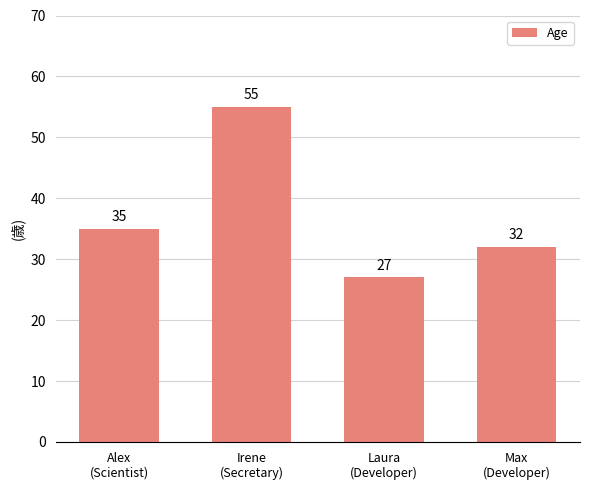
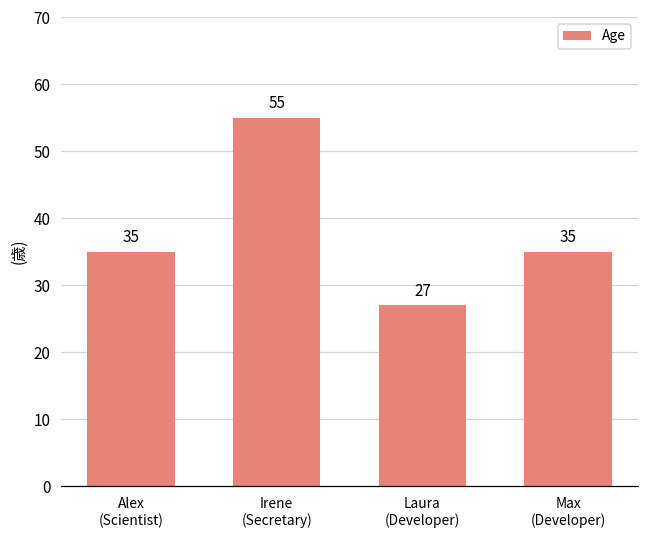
  {
    "Alex (Scientist)": 35,
    "Irene (Secretary)": 55,
    "Laura (Developer)": 27,
-   "Max (Developer)": 32
+   "Max (Developer)": 35
  }
